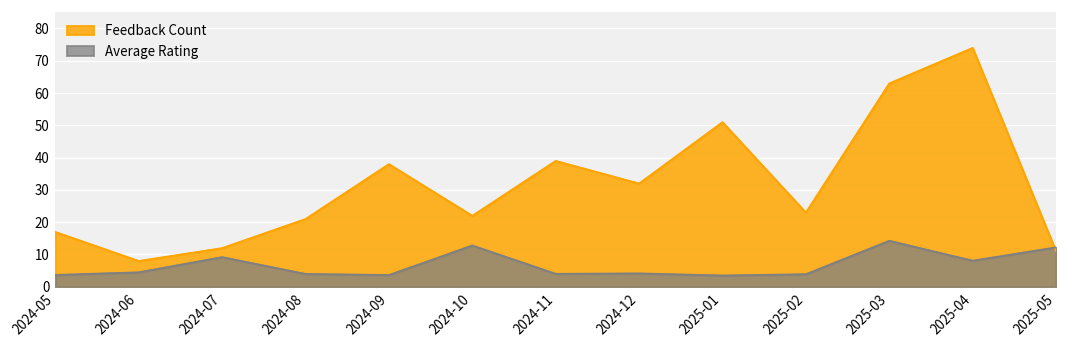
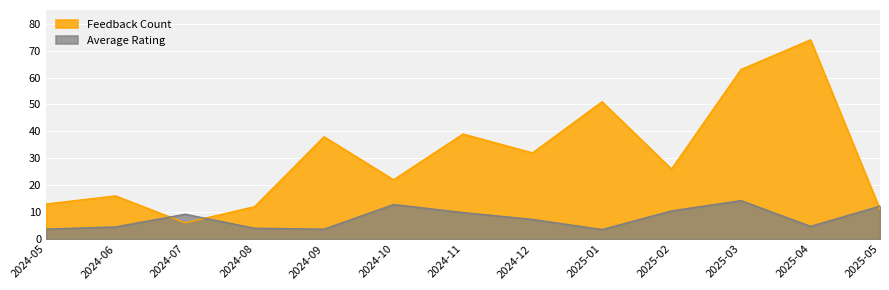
  {
    "Feedback Count": {
-     "2024-05": 17,
-     "2024-06": 8,
-     "2024-07": 12,
-     "2024-08": 21,
+     "2024-05": 13,
+     "2024-06": 16,
+     "2024-07": 6,
+     "2024-08": 12,
      "2024-09": 38,
      "2024-10": 22,
      "2024-11": 39,
      "2024-12": 32,
      "2025-01": 51,
-     "2025-02": 23,
+     "2025-02": 26,
      "2025-03": 63,
      "2025-04": 74,
      "2025-05": 11
    },
    "Average Rating": {
      "2024-05": 4,
      "2024-06": 5,
      "2024-07": 9,
      "2024-08": 4,
      "2024-09": 4,
      "2024-10": 13,
-     "2024-11": 4,
-     "2024-12": 4,
+     "2024-11": 10,
+     "2024-12": 7,
      "2025-01": 4,
-     "2025-02": 4,
+     "2025-02": 10,
      "2025-03": 14,
-     "2025-04": 8,
+     "2025-04": 5,
      "2025-05": 12
    }
  }
